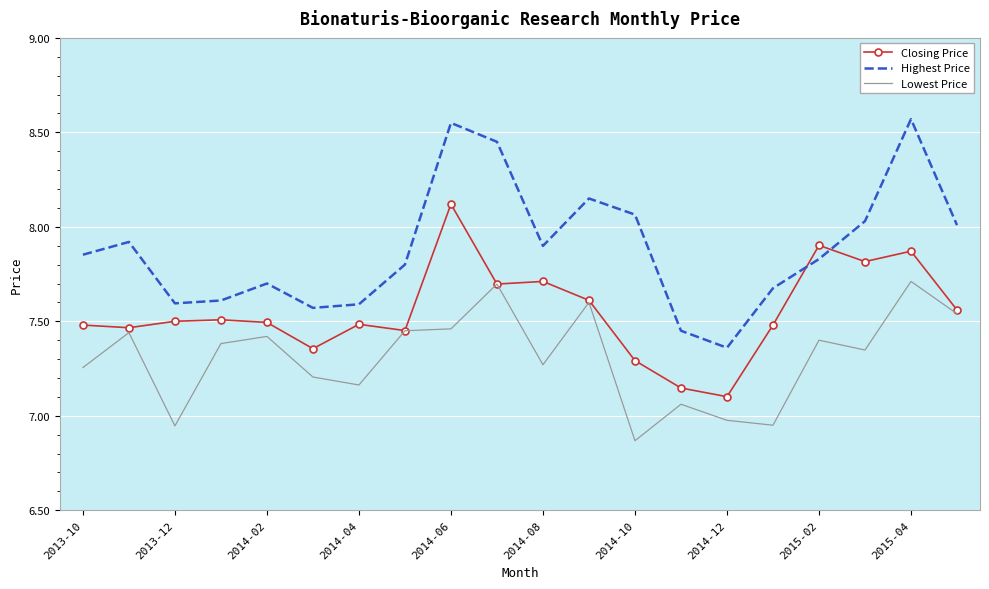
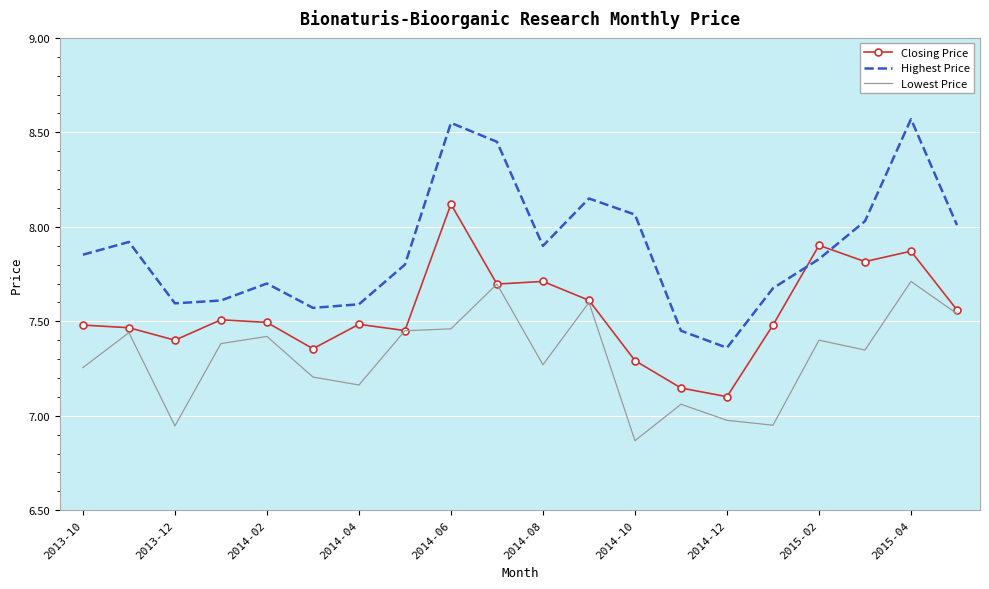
  {
    "Closing Price": {
      "2013-10": 7.48,
-     "2013-12": 7.5,
+     "2013-12": 7.4,
      "2014-02": 7.5,
      "2014-04": 7.48,
      "2014-06": 8.12,
      "2014-08": 7.7,
      "2014-10": 7.3,
      "2014-12": 7.1,
      "2015-02": 7.9,
      "2015-04": 7.87
    },
    "Highest Price": {
      "2013-10": 7.85,
      "2013-12": 7.6,
      "2014-02": 7.7,
      "2014-04": 7.6,
      "2014-06": 8.55,
      "2014-08": 7.9,
      "2014-10": 8.06,
      "2014-12": 7.36,
      "2015-02": 7.83,
      "2015-04": 8.57
    },
    "Lowest Price": {
      "2013-10": 7.26,
      "2013-12": 6.95,
      "2014-02": 7.42,
      "2014-04": 7.16,
      "2014-06": 7.46,
      "2014-08": 7.27,
      "2014-10": 6.87,
      "2014-12": 6.98,
      "2015-02": 7.4,
      "2015-04": 7.7
    }
  }
